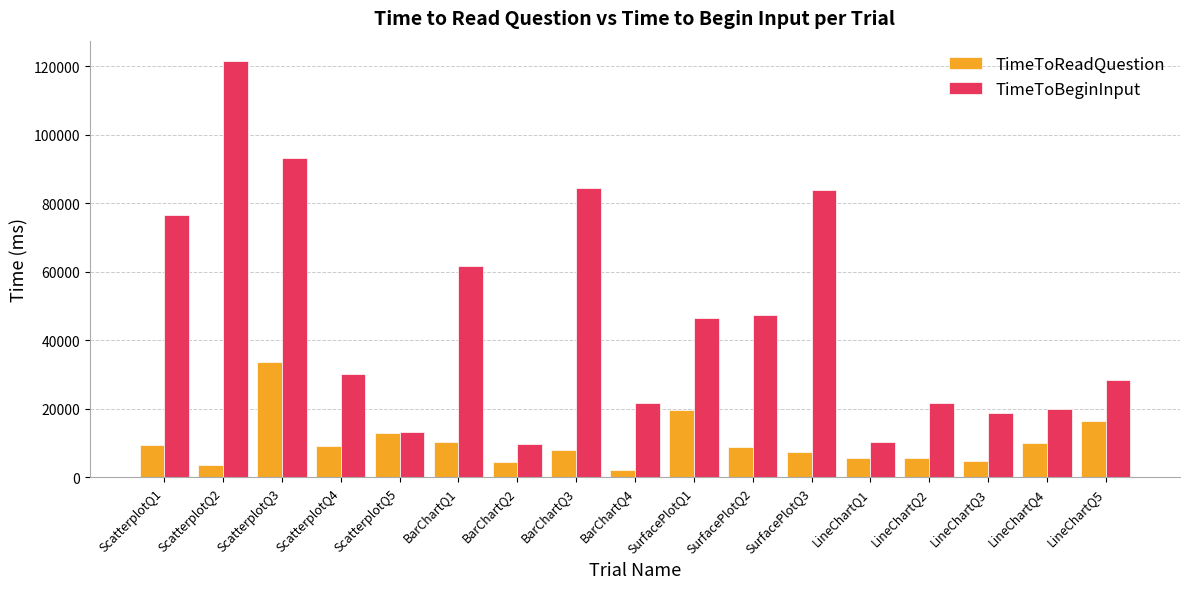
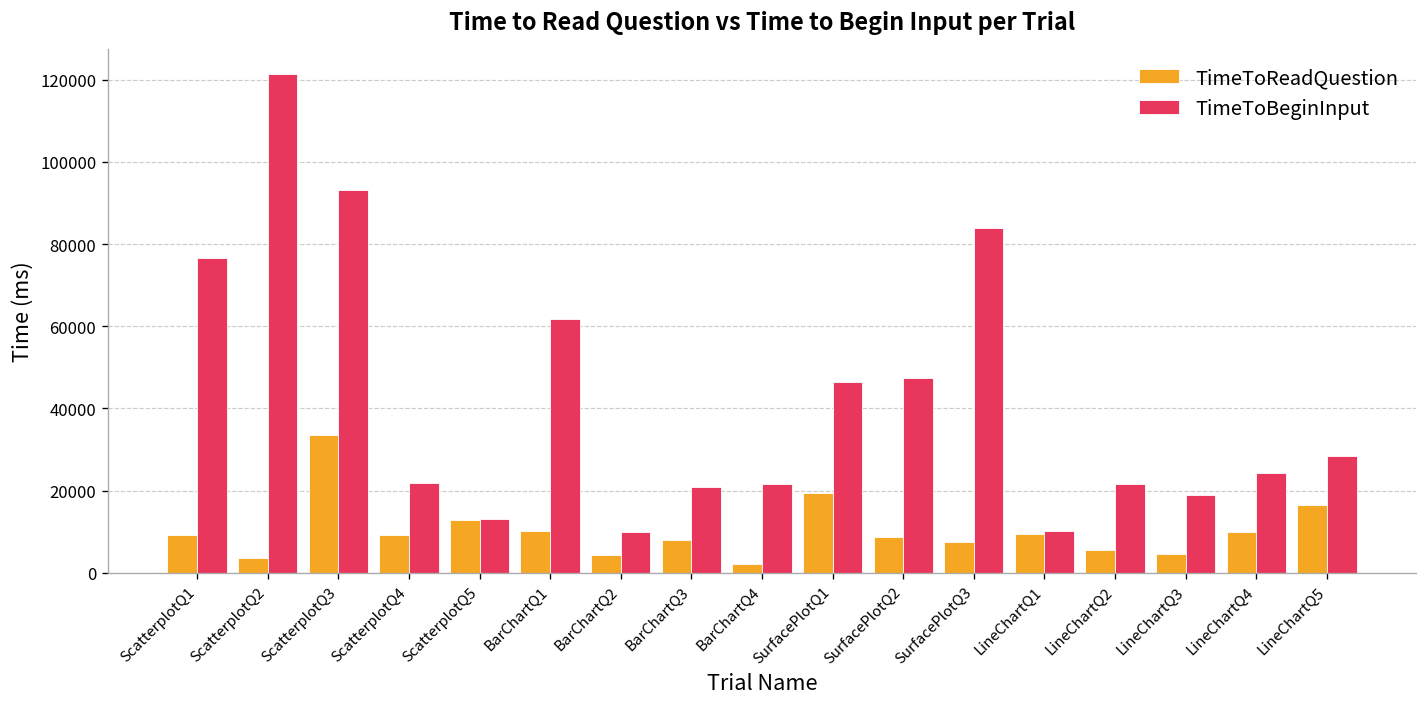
  {
    "TimeToReadQuestion": {
      "ScatterplotQ1": 9000,
      "ScatterplotQ2": 4000,
      "ScatterplotQ3": 34000,
      "ScatterplotQ4": 9000,
      "ScatterplotQ5": 13000,
      "BarChartQ1": 10000,
      "BarChartQ2": 4000,
      "BarChartQ3": 8000,
      "BarChartQ4": 2000,
      "SurfacePlotQ1": 19000,
      "SurfacePlotQ2": 9000,
      "SurfacePlotQ3": 7000,
-     "LineChartQ1": 5000,
+     "LineChartQ1": 9000,
      "LineChartQ2": 6000,
      "LineChartQ3": 5000,
      "LineChartQ4": 10000,
      "LineChartQ5": 16000
    },
    "TimeToBeginInput": {
      "ScatterplotQ1": 77000,
      "ScatterplotQ2": 121000,
      "ScatterplotQ3": 93000,
-     "ScatterplotQ4": 30000,
+     "ScatterplotQ4": 22000,
      "ScatterplotQ5": 13000,
      "BarChartQ1": 62000,
      "BarChartQ2": 10000,
-     "BarChartQ3": 84000,
+     "BarChartQ3": 21000,
      "BarChartQ4": 22000,
      "SurfacePlotQ1": 46000,
      "SurfacePlotQ2": 47000,
      "SurfacePlotQ3": 84000,
      "LineChartQ1": 10000,
      "LineChartQ2": 22000,
      "LineChartQ3": 19000,
-     "LineChartQ4": 20000,
+     "LineChartQ4": 24000,
      "LineChartQ5": 28000
    }
  }
